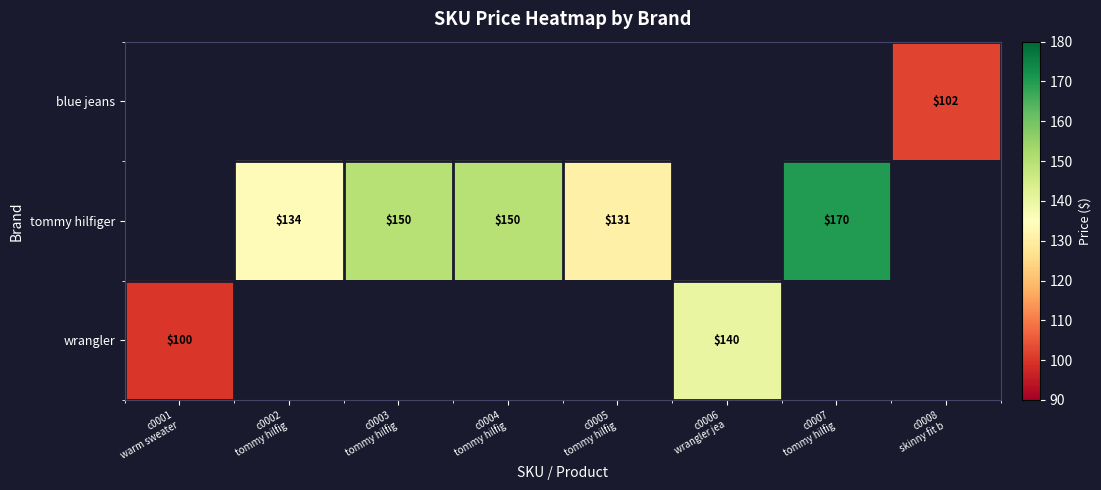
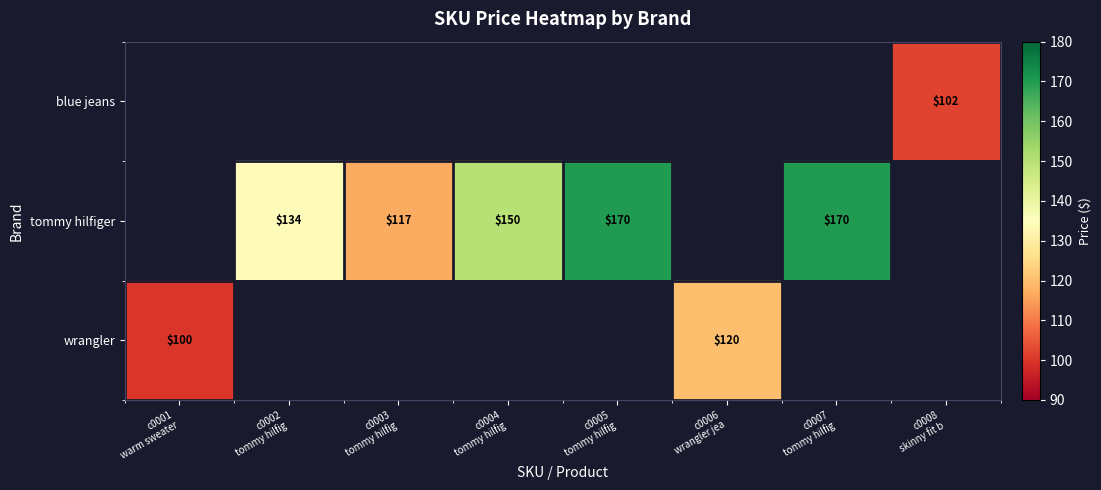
  {
    "blue jeans": {
      "c0008 skinny fit b": "$102"
    },
    "tommy hilfiger": {
      "c0002 tommy hilfig": "$134",
-     "c0003 tommy hilfig": "$150",
+     "c0003 tommy hilfig": "$117",
      "c0004 tommy hilfig": "$150",
-     "c0005 tommy hilfig": "$131",
+     "c0005 tommy hilfig": "$170",
      "c0007 tommy hilfig": "$170"
    },
    "wrangler": {
      "c0001 warm sweater": "$100",
-     "c0006 wrangler jea": "$140"
+     "c0006 wrangler jea": "$120"
    }
  }
